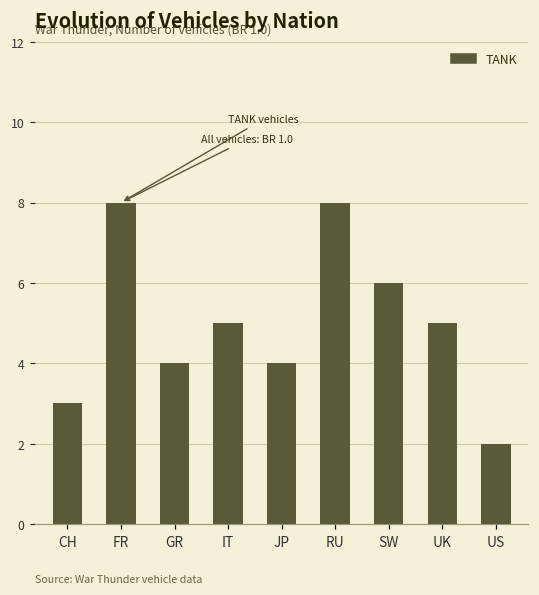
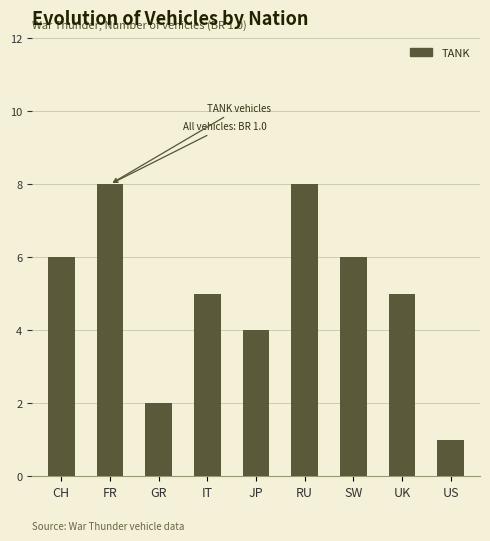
  {
-   "CH": 3,
-   "GR": 4,
+   "CH": 6,
+   "GR": 2,
    "IT": 5,
    "JP": 4,
    "RU": 8,
    "SW": 6,
    "UK": 5,
-   "US": 2
+   "US": 1
  }
